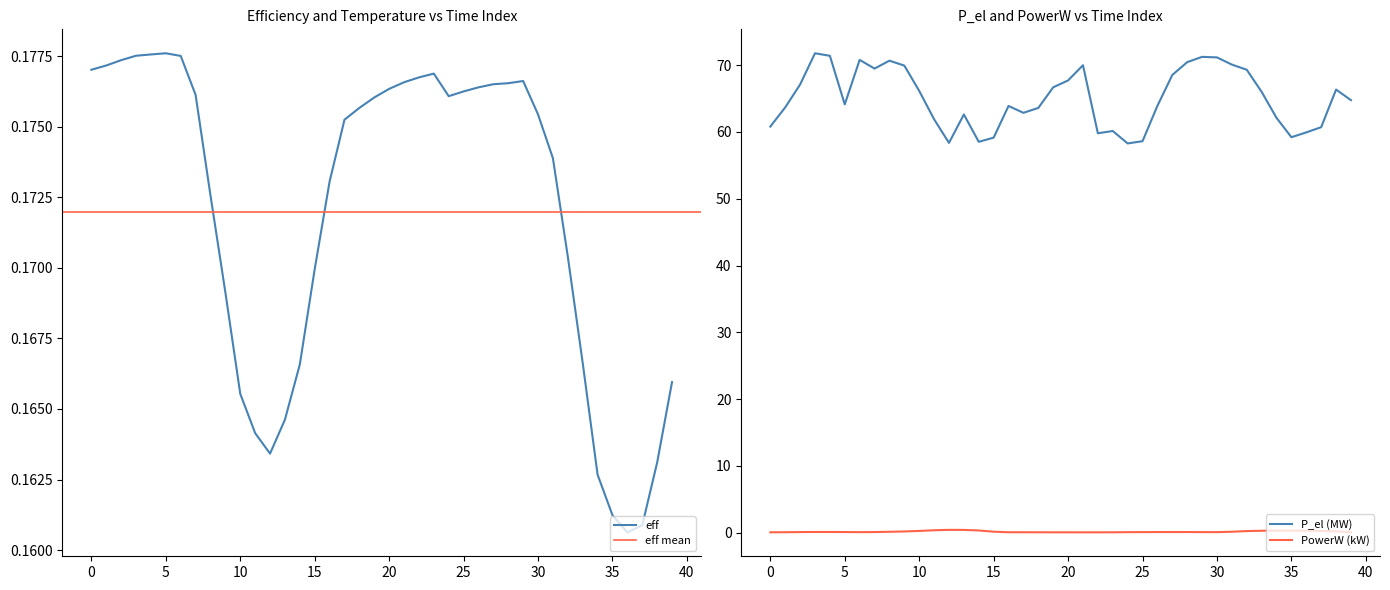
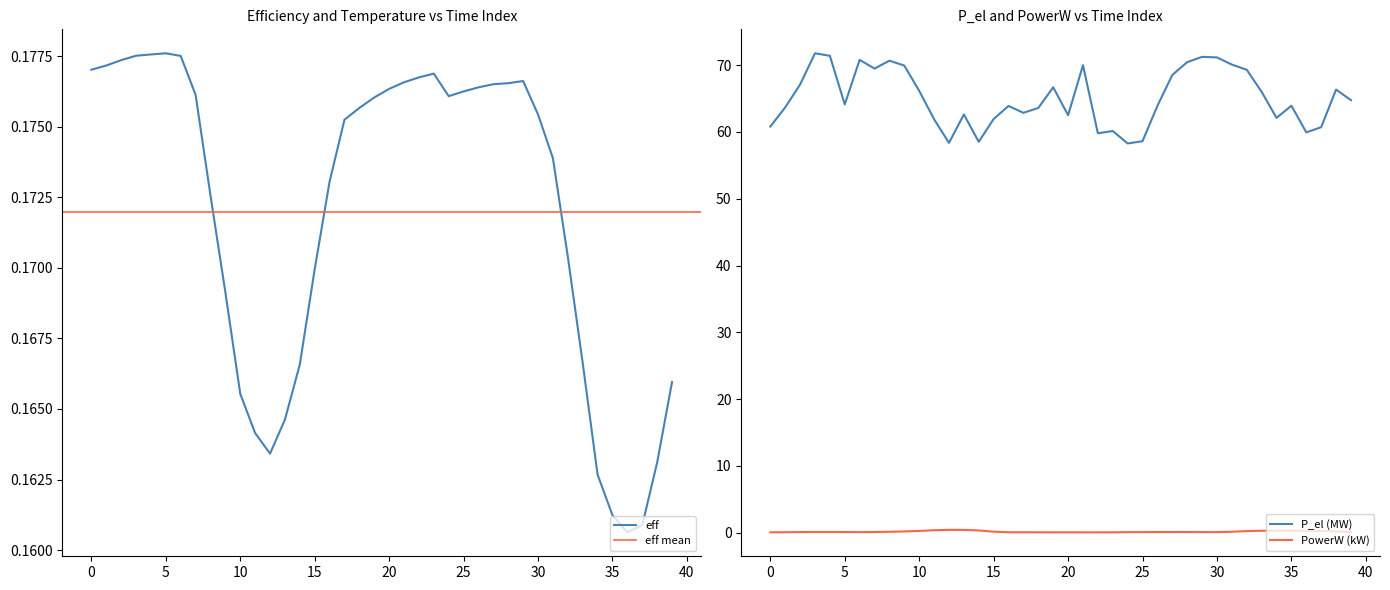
  {
    "Efficiency and Temperature vs Time Index": {
      "0": 0.1770,
      "5": 0.1776,
      "10": 0.1655,
      "15": 0.1700,
      "20": 0.1763,
      "25": 0.1762,
      "30": 0.1754,
      "35": 0.1612
    },
    "P_el and PowerW vs Time Index": {
      "P_el (MW)": {
        "0": 61,
        "5": 64,
        "10": 66,
-       "15": 59,
-       "20": 68,
+       "15": 62,
+       "20": 63,
        "25": 59,
        "30": 71,
-       "35": 59
+       "35": 64
      },
      "PowerW (kW)": {
        "0": 0,
        "5": 0,
        "10": 0,
        "15": 0,
        "20": 0,
        "25": 0,
        "30": 0
      }
    }
  }
